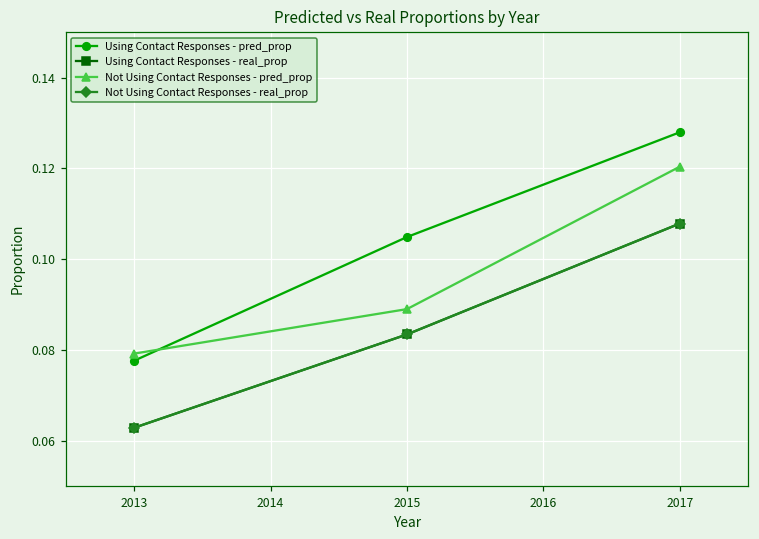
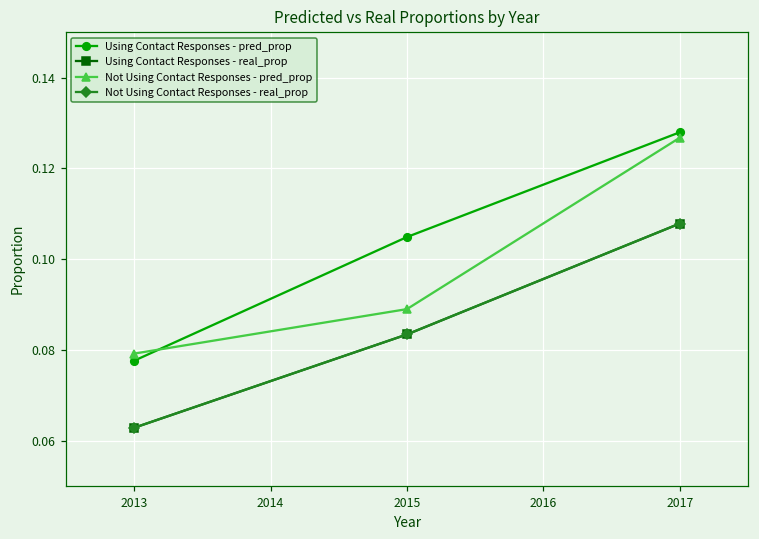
  {
    "Not Using Contact Responses - pred_prop": {
      "2013": 0.079,
      "2015": 0.089,
-     "2017": 0.120
+     "2017": 0.127
    }
  }
